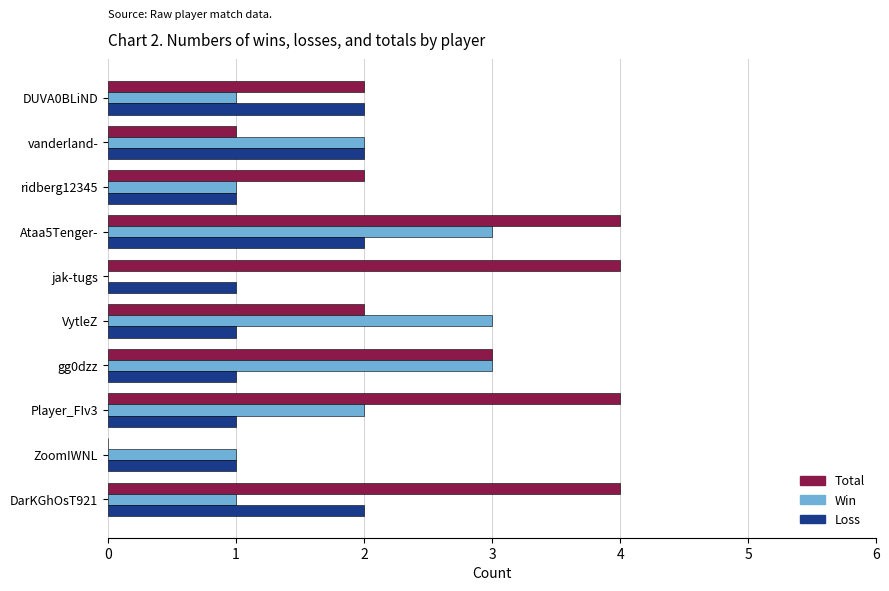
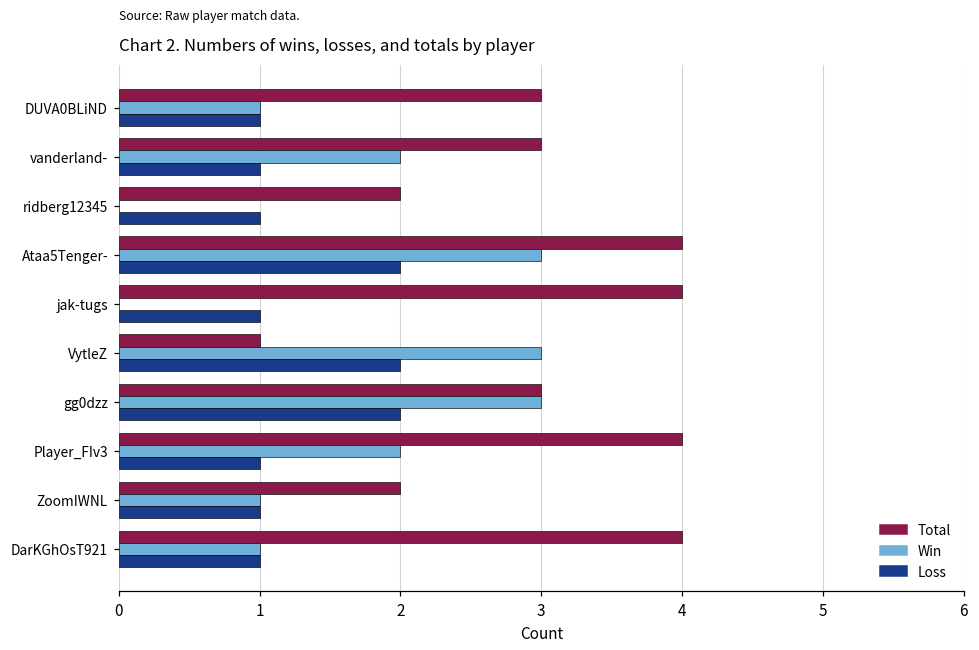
  {
    "Total": {
-     "DUVA0BLiND": 2,
-     "vanderland-": 1,
+     "DUVA0BLiND": 3,
+     "vanderland-": 3,
      "ridberg12345": 2,
      "Ataa5Tenger-": 4,
      "jak-tugs": 4,
-     "VytleZ": 2,
+     "VytleZ": 1,
      "gg0dzz": 3,
      "Player_FIv3": 4,
-     "ZoomIWNL": 0,
+     "ZoomIWNL": 2,
      "DarKGhOsT921": 4
    },
    "Win": {
      "DUVA0BLiND": 1,
      "vanderland-": 2,
-     "ridberg12345": 1,
+     "ridberg12345": 0,
      "Ataa5Tenger-": 3,
      "jak-tugs": 0,
      "VytleZ": 3,
      "gg0dzz": 3,
      "Player_FIv3": 2,
      "ZoomIWNL": 1,
      "DarKGhOsT921": 1
    },
    "Loss": {
-     "DUVA0BLiND": 2,
-     "vanderland-": 2,
+     "DUVA0BLiND": 1,
+     "vanderland-": 1,
      "ridberg12345": 1,
      "Ataa5Tenger-": 2,
      "jak-tugs": 1,
-     "VytleZ": 1,
-     "gg0dzz": 1,
+     "VytleZ": 2,
+     "gg0dzz": 2,
      "Player_FIv3": 1,
      "ZoomIWNL": 1,
-     "DarKGhOsT921": 2
+     "DarKGhOsT921": 1
    }
  }
